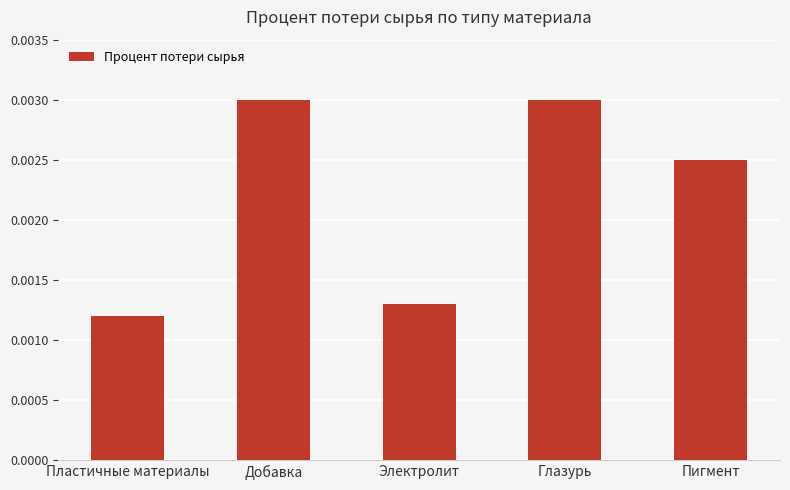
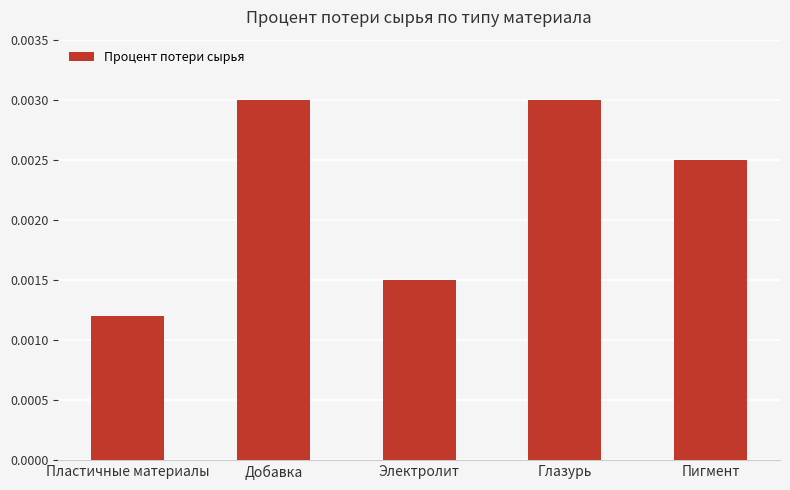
  {
    "Пластичные материалы": 0.0012,
    "Добавка": 0.0030,
-   "Электролит": 0.0013,
+   "Электролит": 0.0015,
    "Глазурь": 0.0030,
    "Пигмент": 0.0025
  }
